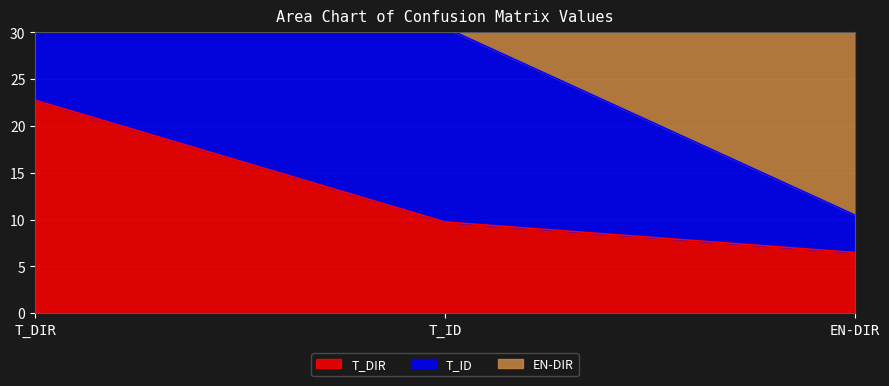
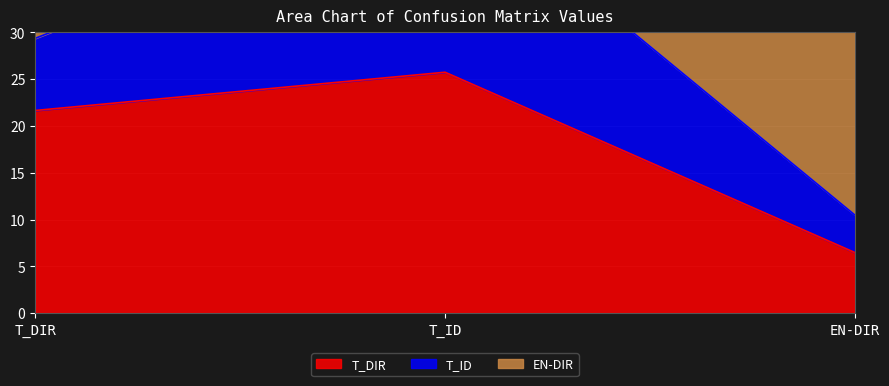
  {
    "T_DIR": {
-     "T_DIR": 23,
-     "T_ID": 10,
+     "T_DIR": 22,
+     "T_ID": 26,
      "EN-DIR": 6
    },
    "T_ID": {
      "EN-DIR": 4
    }
  }
